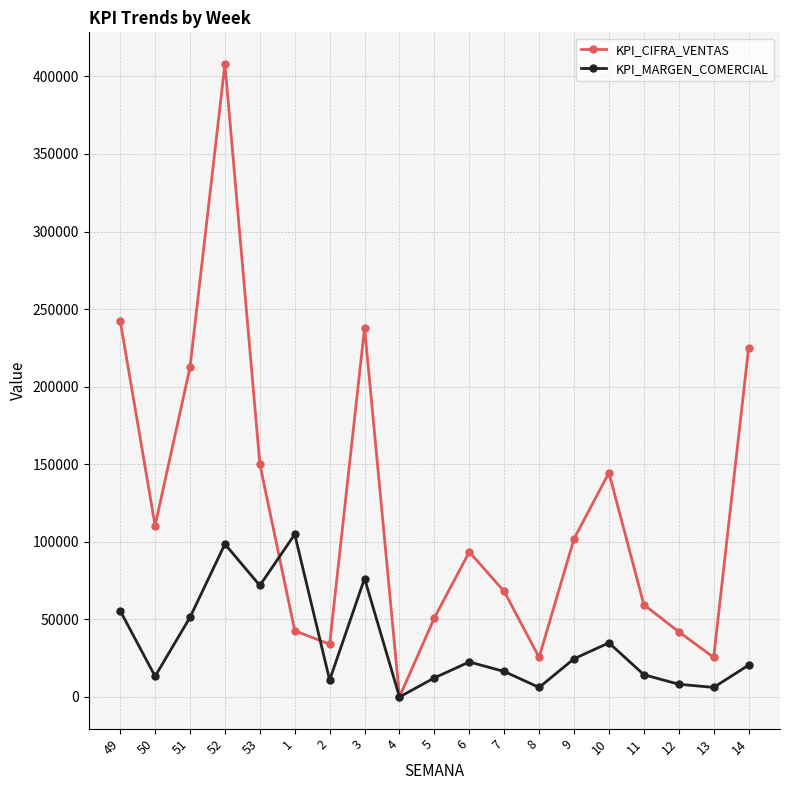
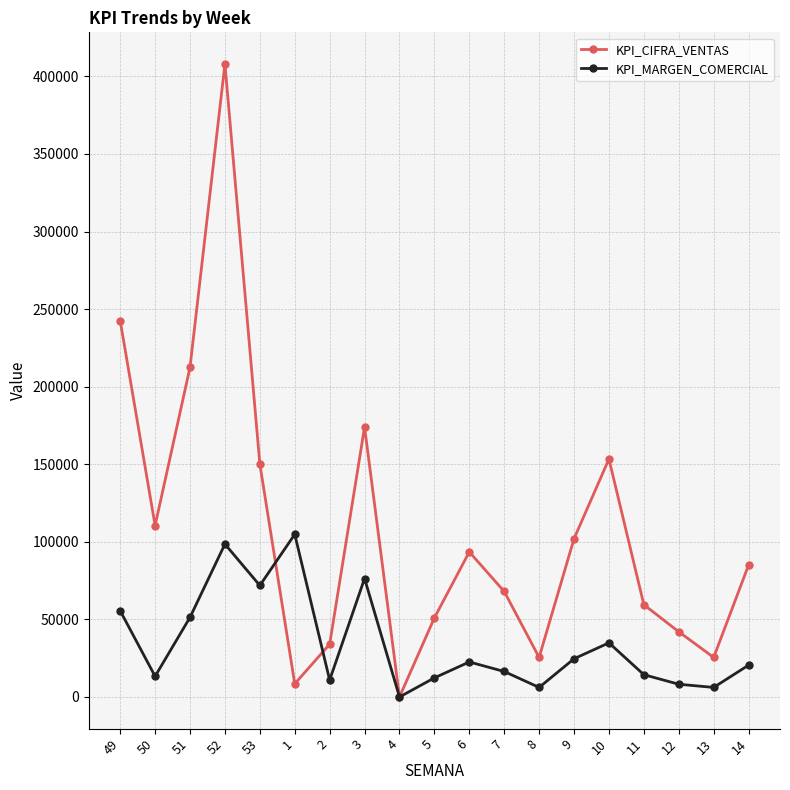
  {
    "KPI_CIFRA_VENTAS": {
      "49": 243000,
      "50": 111000,
      "51": 213000,
      "52": 408000,
      "53": 150000,
-     "1": 43000,
+     "1": 9000,
      "2": 34000,
-     "3": 238000,
+     "3": 174000,
      "5": 51000,
      "6": 94000,
      "7": 68000,
      "8": 26000,
      "9": 102000,
-     "10": 145000,
+     "10": 153000,
      "11": 60000,
      "12": 42000,
      "13": 26000,
-     "14": 225000
+     "14": 85000
    },
    "KPI_MARGEN_COMERCIAL": {
      "49": 56000,
      "50": 13000,
      "51": 51000,
      "52": 99000,
      "53": 72000,
      "1": 105000,
      "2": 11000,
      "3": 76000,
      "5": 12000,
      "6": 23000,
      "7": 16000,
      "8": 6000,
      "9": 25000,
      "10": 35000,
      "11": 14000,
      "12": 8000,
      "13": 6000,
      "14": 21000
    }
  }
